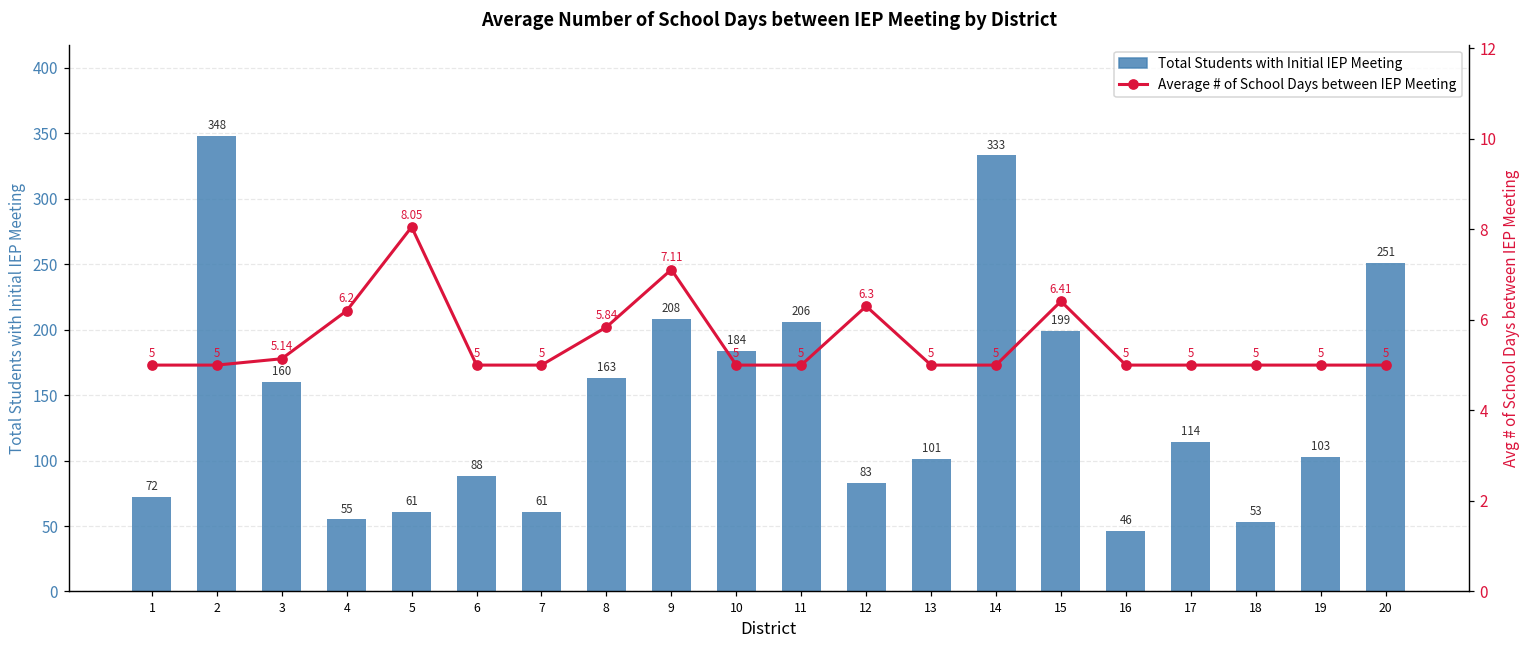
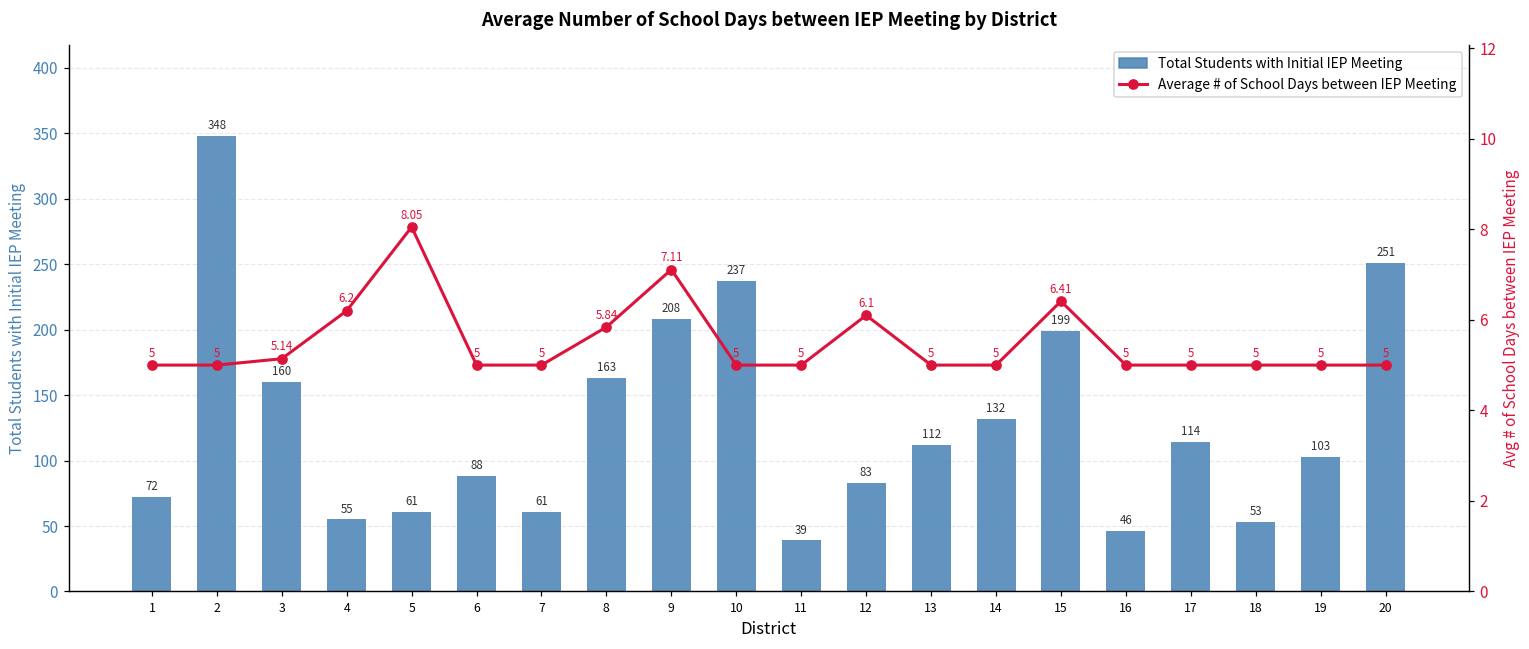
  {
    "Total Students with Initial IEP Meeting": {
      "1": 72,
      "2": 348,
      "3": 160,
      "4": 55,
      "5": 61,
      "6": 88,
      "7": 61,
      "8": 163,
      "9": 208,
-     "10": 184,
-     "11": 206,
+     "10": 237,
+     "11": 39,
      "12": 83,
-     "13": 101,
-     "14": 333,
+     "13": 112,
+     "14": 132,
      "15": 199,
      "16": 46,
      "17": 114,
      "18": 53,
      "19": 103,
      "20": 251
    },
    "Average # of School Days between IEP Meeting": {
      "1": 5,
      "2": 5,
      "3": 5.14,
      "4": 6.2,
      "5": 8.05,
      "6": 5,
      "7": 5,
      "8": 5.84,
      "9": 7.11,
      "10": 5,
      "11": 5,
-     "12": 6.3,
+     "12": 6.1,
      "13": 5,
      "14": 5,
      "15": 6.41,
      "16": 5,
      "17": 5,
      "18": 5,
      "19": 5,
      "20": 5
    }
  }
